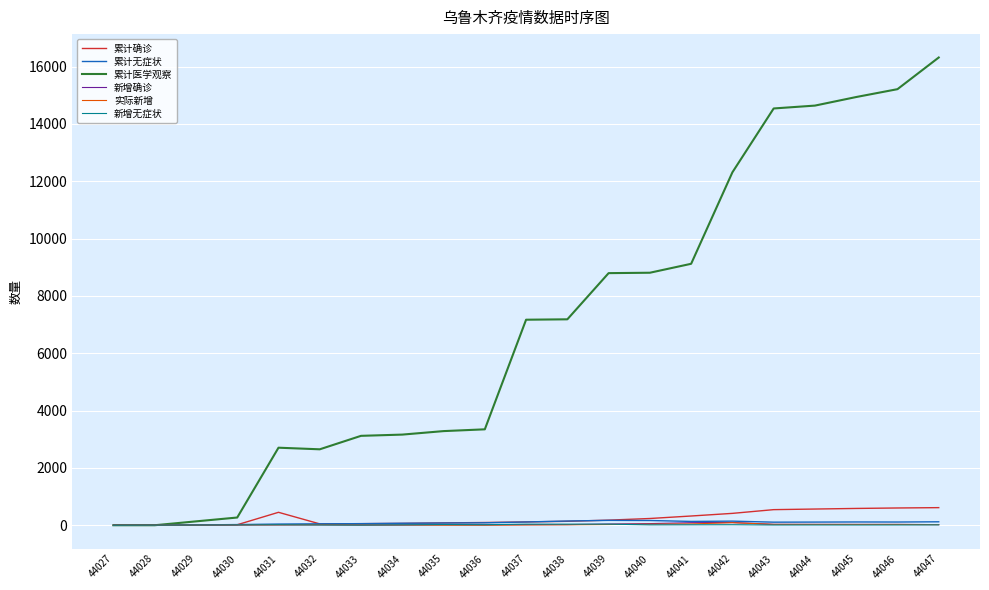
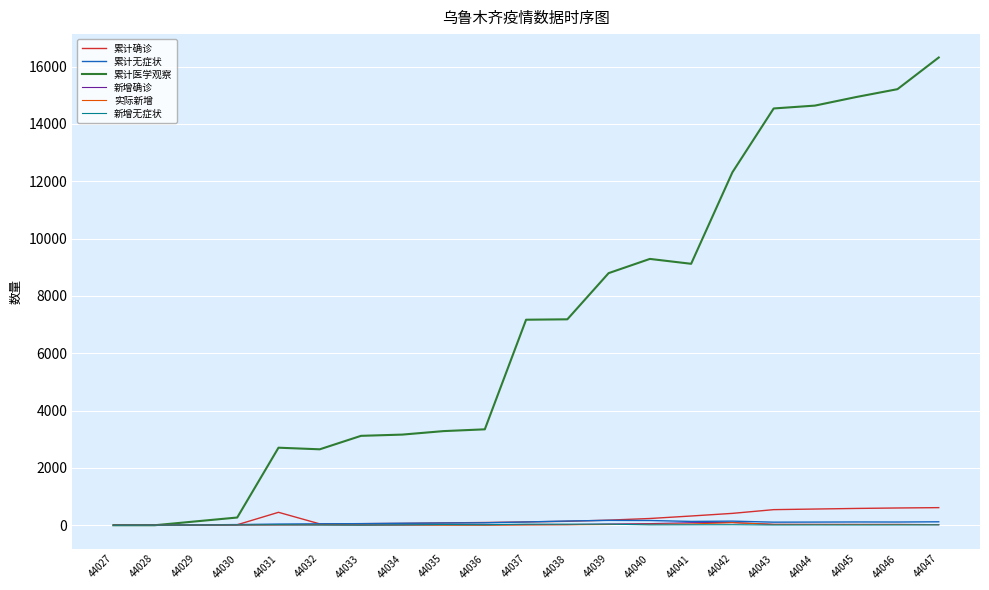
  {
    "累计确诊": {
      "44031": 500,
      "44041": 300,
      "44042": 400,
      "44043": 500,
      "44044": 600,
      "44045": 600,
      "44046": 600,
      "44047": 600
    },
    "累计无症状": {
      "44047": 100
    },
    "累计医学观察": {
      "44029": 100,
      "44030": 300,
      "44031": 2700,
      "44032": 2600,
      "44033": 3100,
      "44034": 3200,
      "44035": 3300,
      "44036": 3300,
      "44037": 7200,
      "44038": 7200,
      "44039": 8800,
-     "44040": 8800,
+     "44040": 9300,
      "44041": 9100,
      "44042": 12300,
      "44043": 14500,
      "44044": 14600,
      "44045": 14900,
      "44046": 15200,
      "44047": 16300
    }
  }
